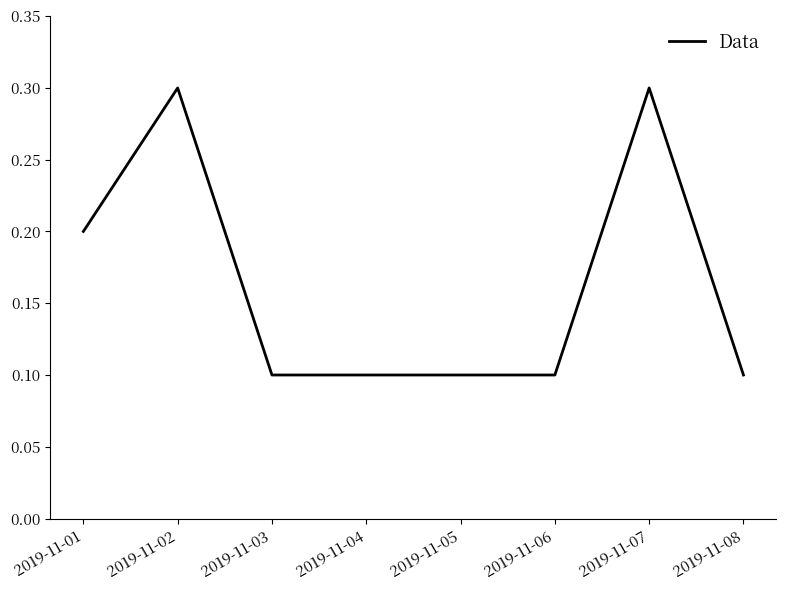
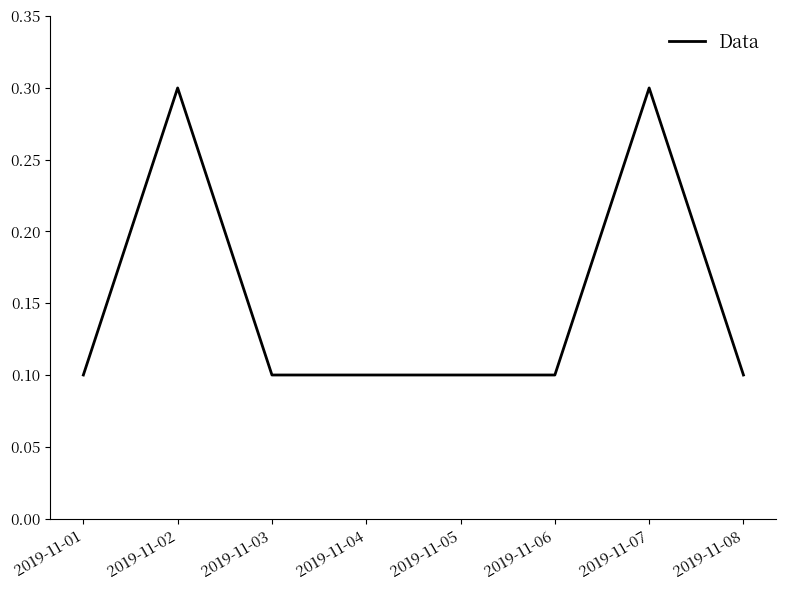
  {
-   "2019-11-01": 0.2,
+   "2019-11-01": 0.1,
    "2019-11-02": 0.3,
    "2019-11-03": 0.1,
    "2019-11-04": 0.1,
    "2019-11-05": 0.1,
    "2019-11-06": 0.1,
    "2019-11-07": 0.3,
    "2019-11-08": 0.1
  }
